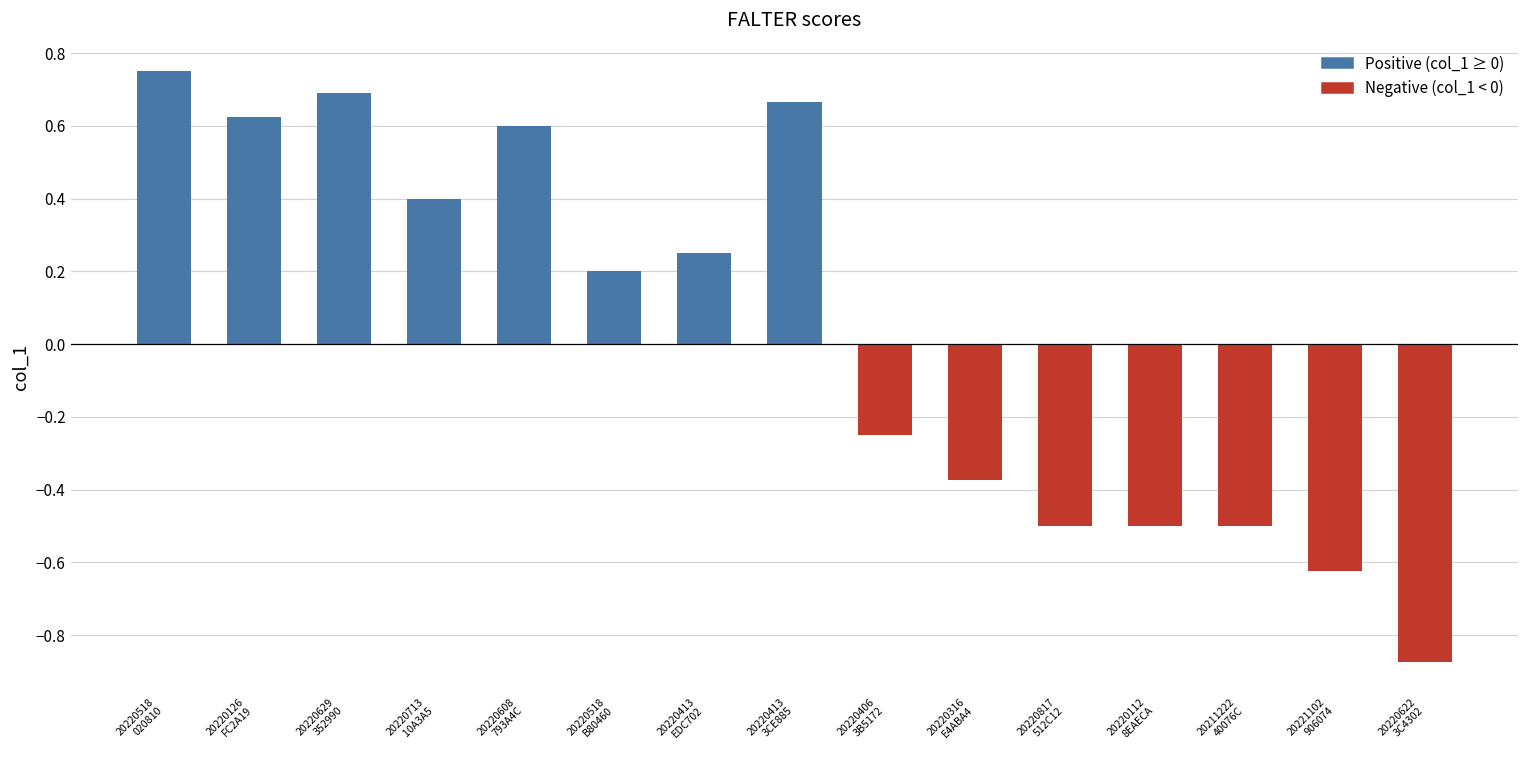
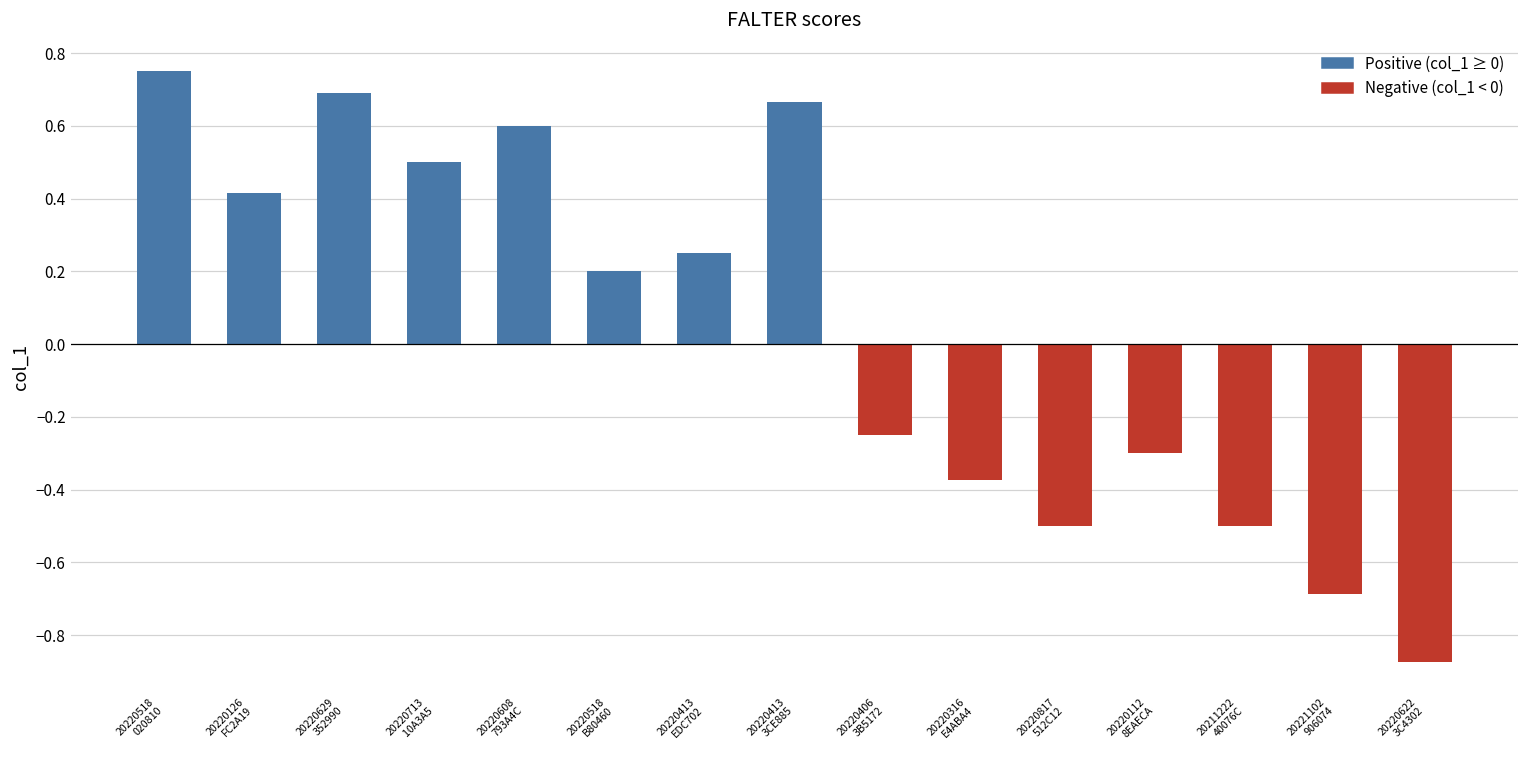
  {
    "20220518 020810": 0.75,
-   "20220126 FC2A19": 0.63,
+   "20220126 FC2A19": 0.41,
    "20220629 352990": 0.69,
-   "20220713 10A3A5": 0.4,
+   "20220713 10A3A5": 0.5,
    "20220608 793A4C": 0.60,
    "20220518 B80460": 0.20,
    "20220413 EDC702": 0.25,
    "20220413 3CE885": 0.67,
    "20220406 3B5172": -0.25,
    "20220316 E4ABA4": -0.38,
    "20220817 512C12": -0.50,
-   "20220112 8EAECA": -0.5,
+   "20220112 8EAECA": -0.3,
    "20211222 40076C": -0.50,
-   "20221102 906074": -0.63,
+   "20221102 906074": -0.69,
    "20220622 3C4302": -0.88
  }
